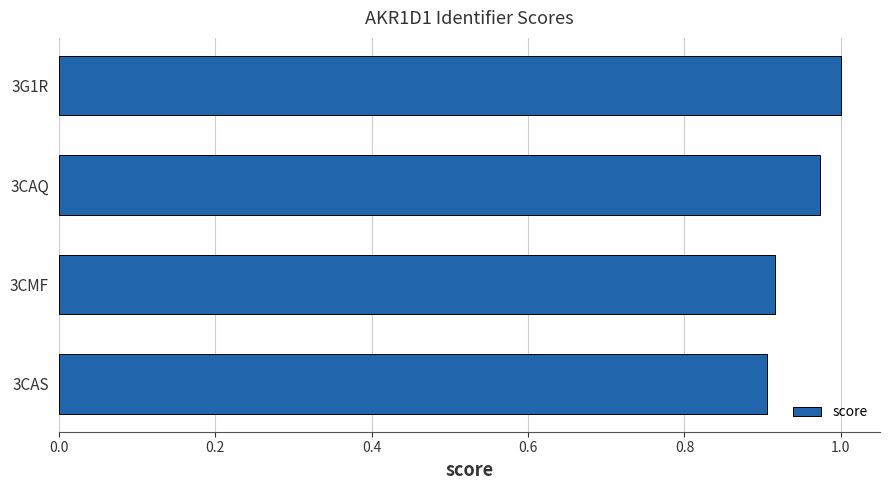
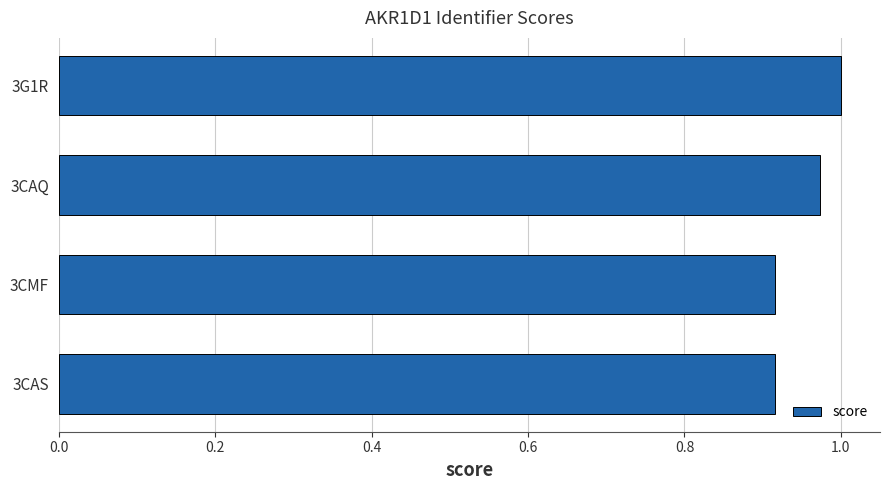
  {
    "3G1R": 1.00,
    "3CAQ": 0.97,
    "3CMF": 0.92,
-   "3CAS": 0.91
+   "3CAS": 0.92
  }
